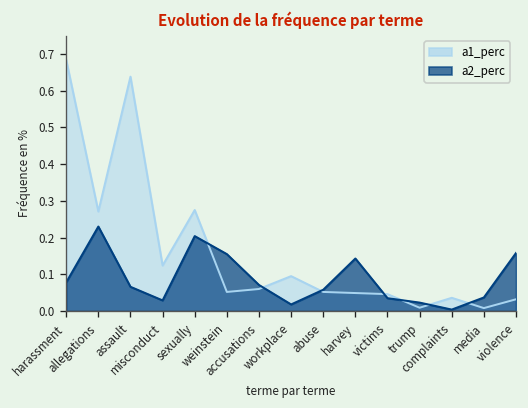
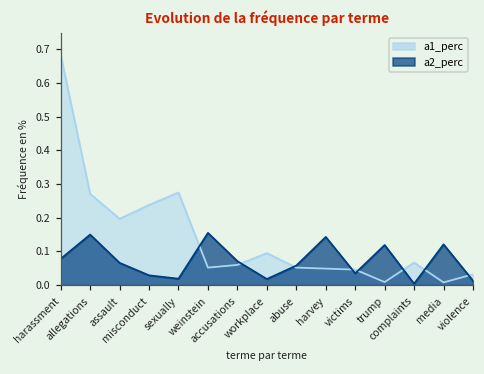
  {
    "a1_perc": {
      "harassment": 0.68,
      "allegations": 0.27,
-     "assault": 0.64,
-     "misconduct": 0.12,
+     "assault": 0.20,
+     "misconduct": 0.24,
      "sexually": 0.28,
      "weinstein": 0.05,
      "accusations": 0.06,
      "workplace": 0.10,
      "harvey": 0.05,
      "victims": 0.05,
      "trump": 0.01,
-     "complaints": 0.04,
+     "complaints": 0.07,
      "media": 0.01,
      "violence": 0.03
    },
    "a2_perc": {
      "harassment": 0.08,
-     "allegations": 0.23,
+     "allegations": 0.15,
      "assault": 0.07,
      "misconduct": 0.03,
-     "sexually": 0.20,
+     "sexually": 0.02,
      "weinstein": 0.16,
      "accusations": 0.07,
      "workplace": 0.02,
      "harvey": 0.14,
      "victims": 0.04,
-     "trump": 0.02,
+     "trump": 0.12,
      "complaints": 0.00,
-     "media": 0.04,
-     "violence": 0.16
+     "media": 0.12,
+     "violence": 0.01
    }
  }
